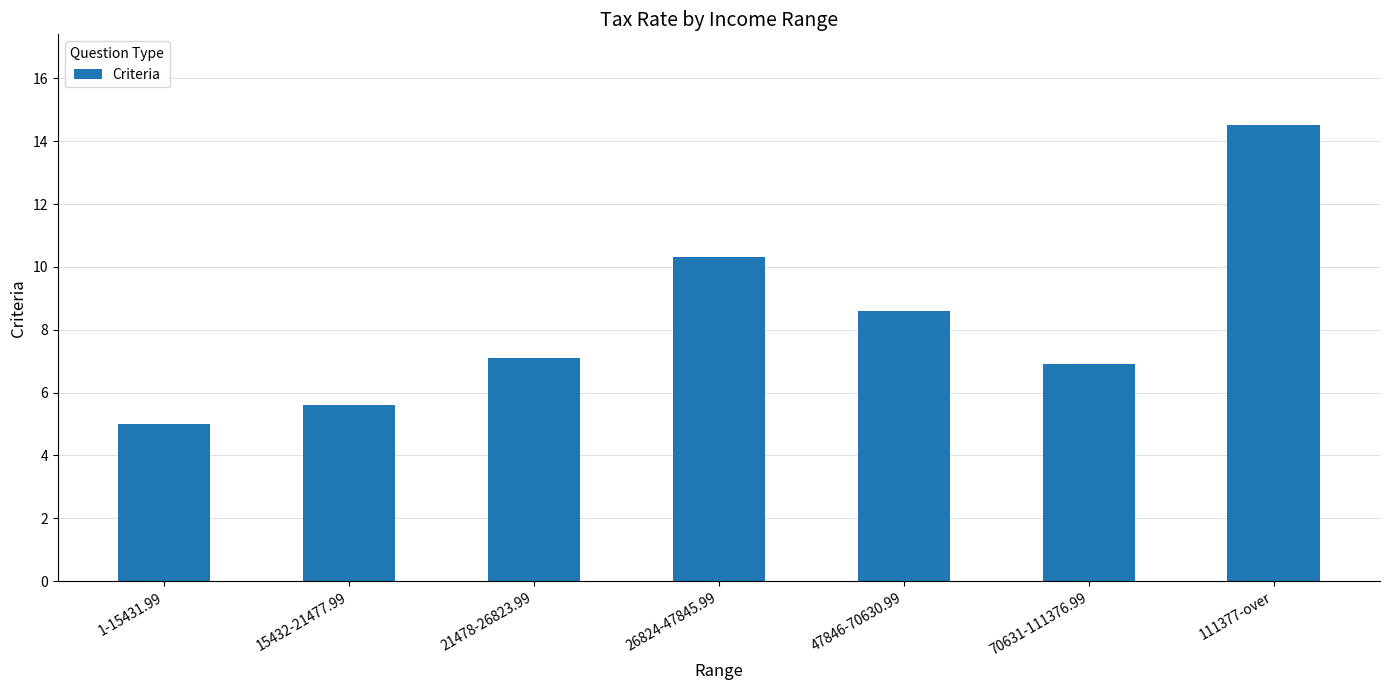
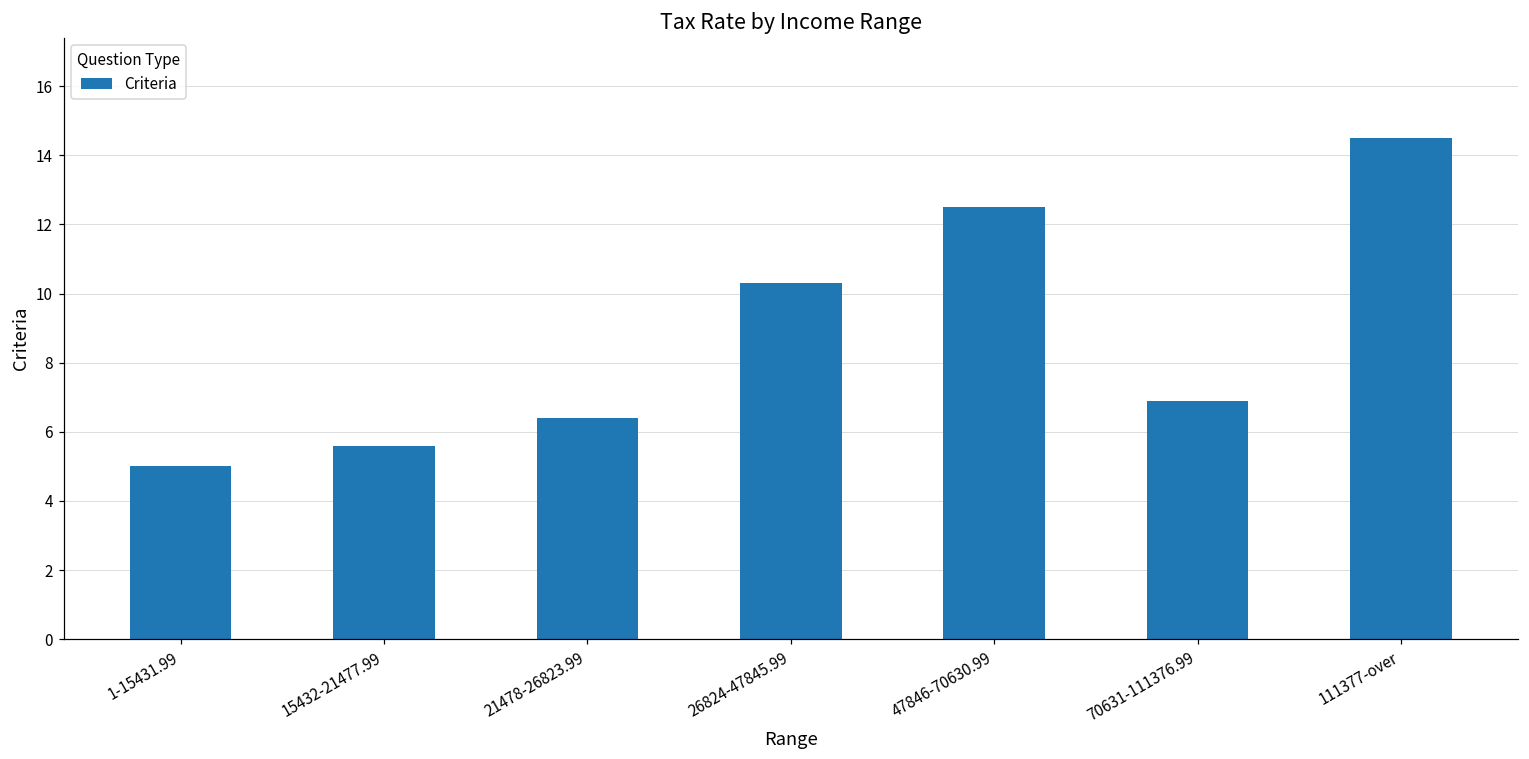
  {
    "1-15431.99": 5.0,
    "15432-21477.99": 5.6,
-   "21478-26823.99": 7.1,
+   "21478-26823.99": 6.4,
    "26824-47845.99": 10.3,
-   "47846-70630.99": 8.6,
+   "47846-70630.99": 12.5,
    "70631-111376.99": 6.9,
    "111377-over": 14.5
  }
